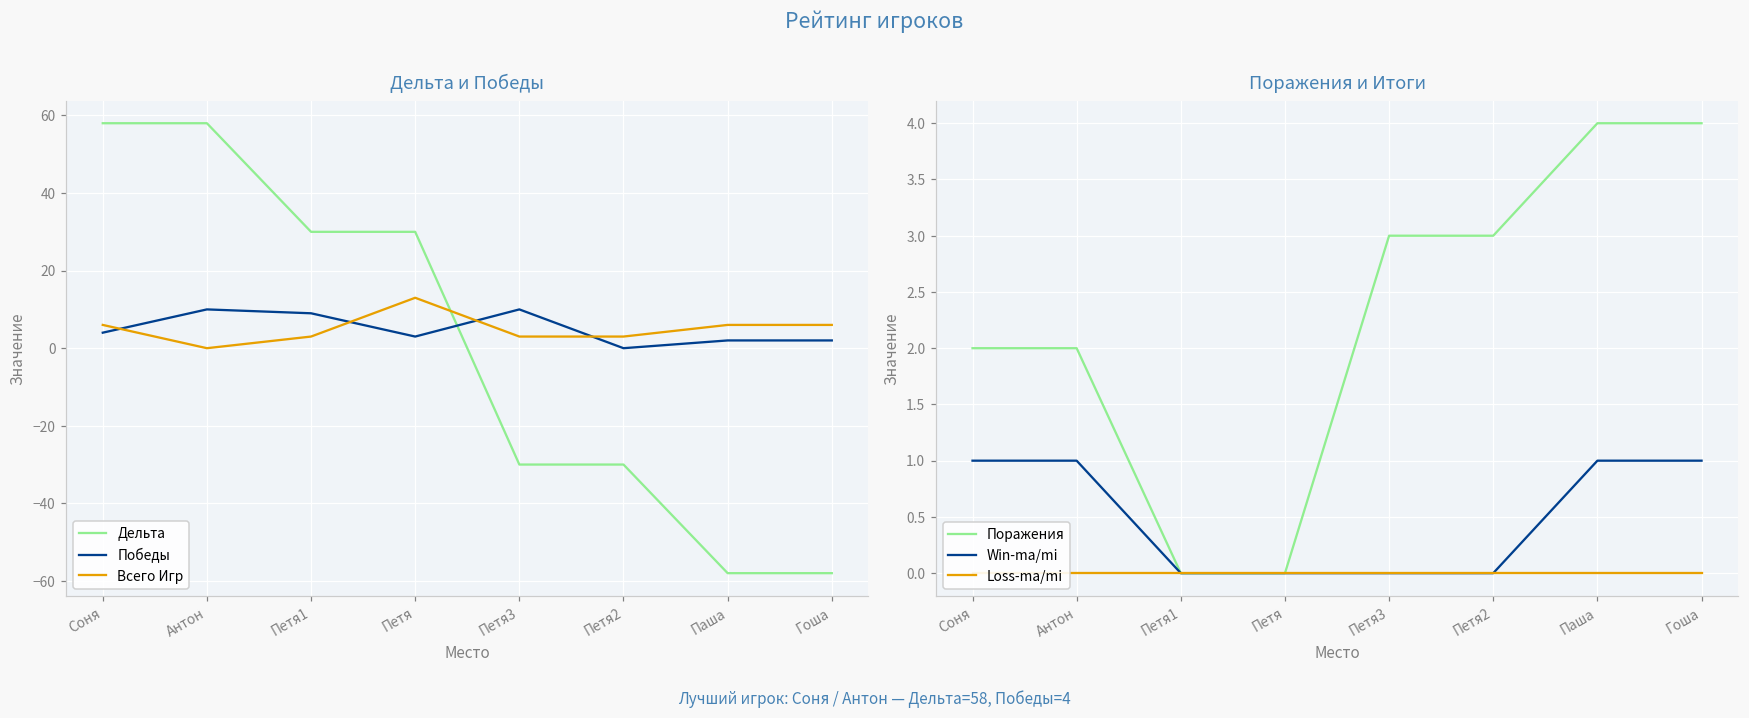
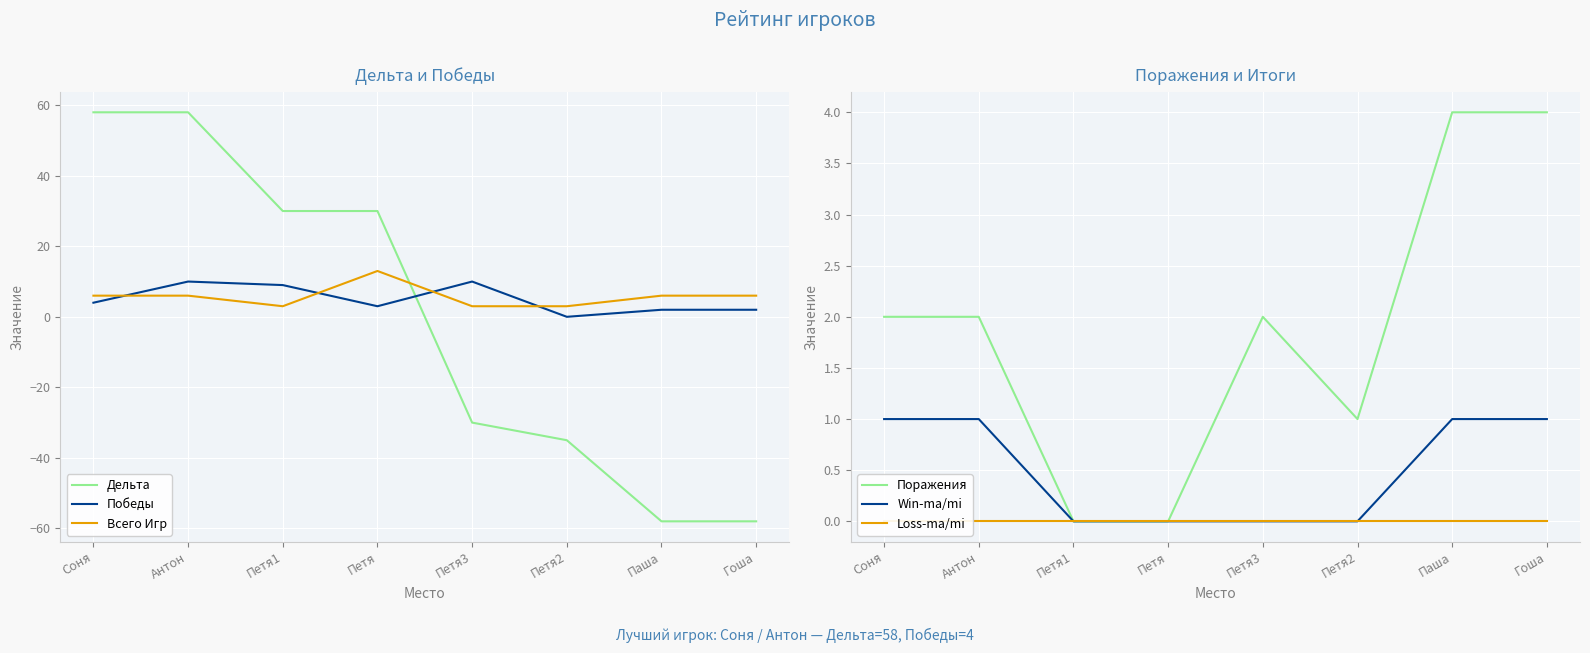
  {
    "Дельта и Победы": {
      "Дельта": {
        "Соня": 58,
        "Антон": 58,
        "Петя1": 30,
        "Петя": 30,
        "Петя3": -30,
-       "Петя2": -30,
+       "Петя2": -35,
        "Паша": -58,
        "Гоша": -58
      },
      "Победы": {
        "Соня": 4,
        "Антон": 10,
        "Петя1": 9,
        "Петя": 3,
        "Петя3": 10,
        "Петя2": 0,
        "Паша": 2,
        "Гоша": 2
      },
      "Всего Игр": {
        "Соня": 6,
-       "Антон": 0,
+       "Антон": 6,
        "Петя1": 3,
        "Петя": 13,
        "Петя3": 3,
        "Петя2": 3,
        "Паша": 6,
        "Гоша": 6
      }
    },
    "Поражения и Итоги": {
      "Поражения": {
        "Соня": 2,
        "Антон": 2,
-       "Петя3": 3,
-       "Петя2": 3,
+       "Петя3": 2,
+       "Петя2": 1,
        "Паша": 4,
        "Гоша": 4
      },
      "Win-ma/mi": {
        "Соня": 1,
        "Антон": 1,
        "Паша": 1,
        "Гоша": 1
      },
      "Loss-ma/mi": {
        "Антон": 0,
        "Паша": 0,
        "Гоша": 0
      }
    }
  }
